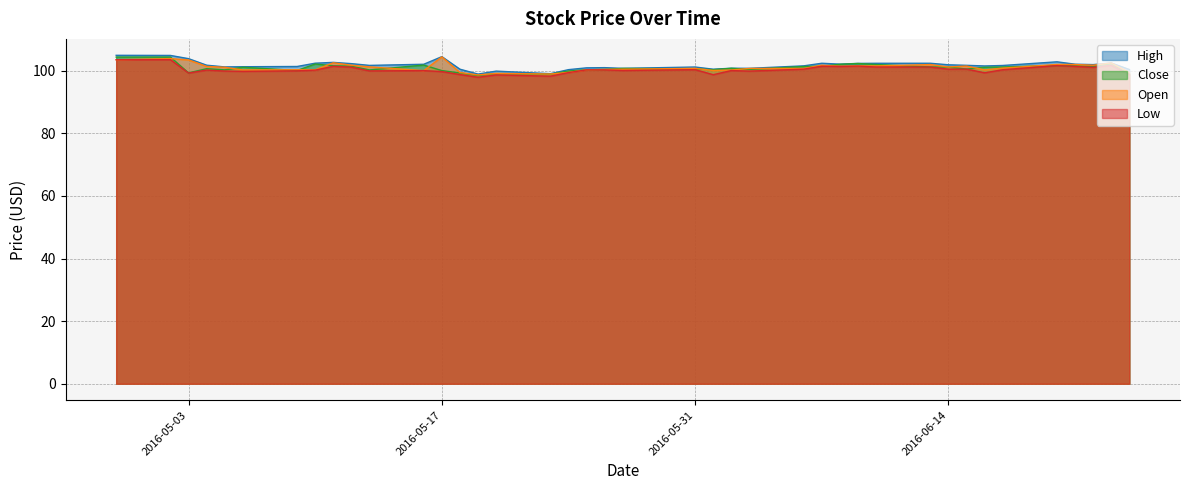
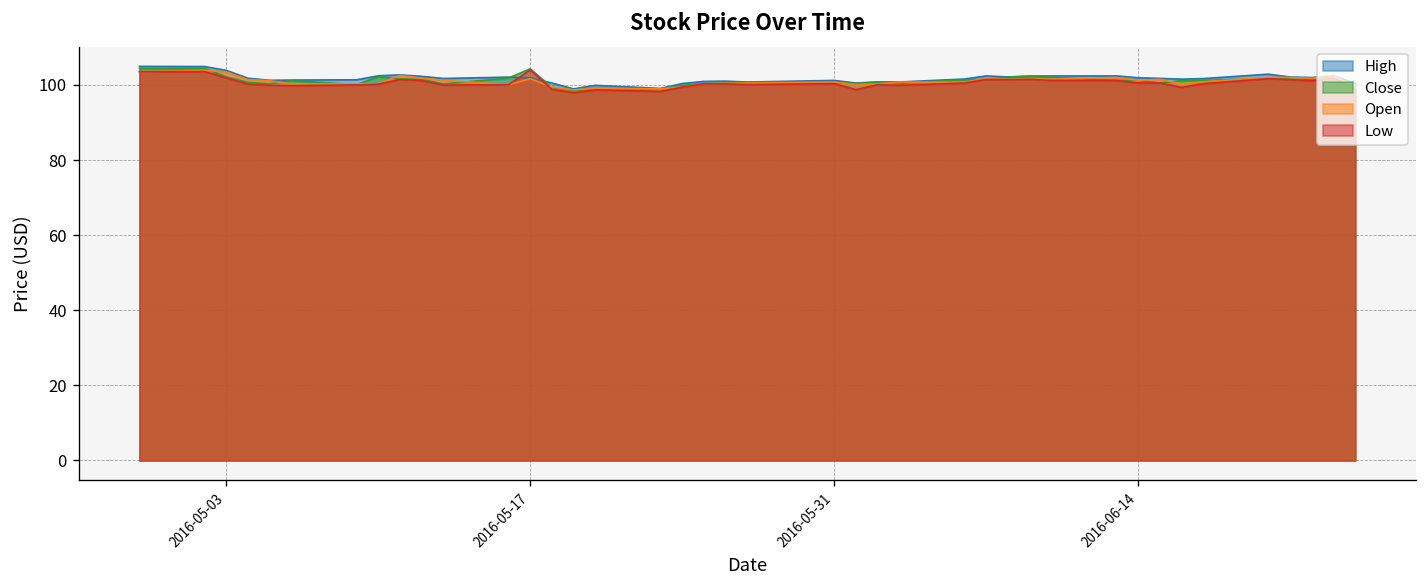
  {
    "High": {
-     "2016-05-17": 105
+     "2016-05-17": 102
    },
    "Close": {
-     "2016-05-03": 99,
-     "2016-05-17": 100
+     "2016-05-03": 102,
+     "2016-05-17": 104
    },
    "Open": {
-     "2016-05-17": 104
+     "2016-05-17": 102
    },
    "Low": {
-     "2016-05-03": 99,
-     "2016-05-17": 100
+     "2016-05-03": 102,
+     "2016-05-17": 104
    }
  }
